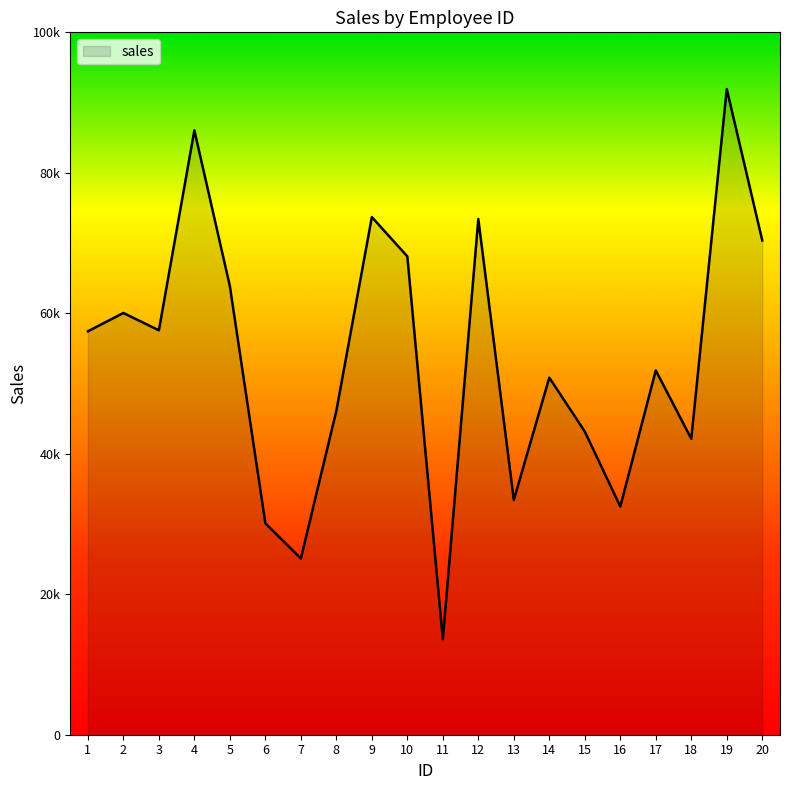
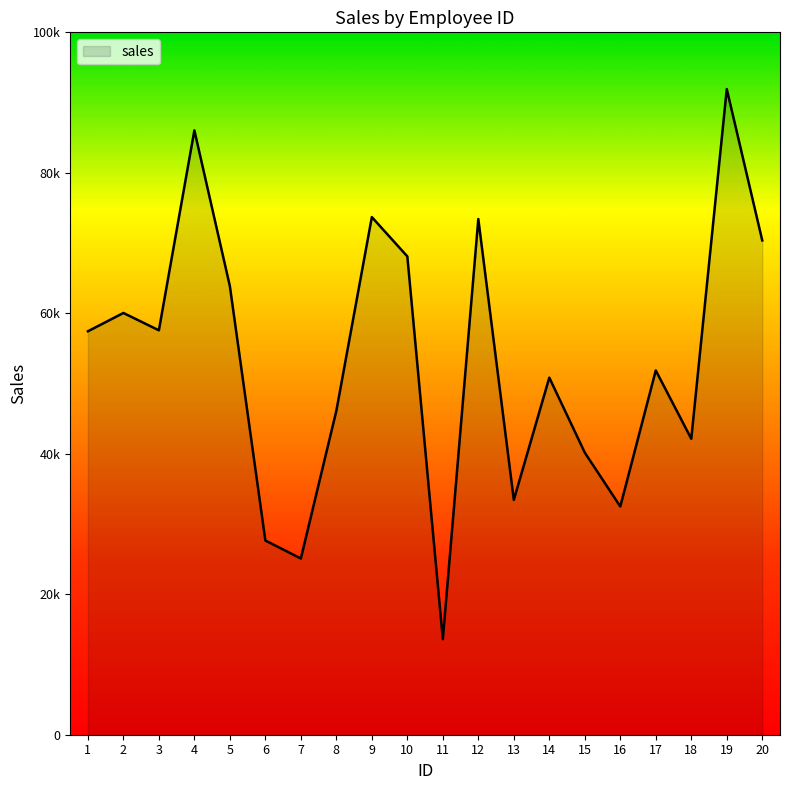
  {
    "1": 57000,
    "2": 60000,
    "3": 58000,
    "4": 86000,
    "5": 64000,
-   "6": 30000,
+   "6": 28000,
    "7": 25000,
    "8": 46000,
    "9": 74000,
    "10": 68000,
    "11": 14000,
    "12": 73000,
    "13": 33000,
    "14": 51000,
-   "15": 43000,
+   "15": 40000,
    "16": 32000,
    "17": 52000,
    "18": 42000,
    "19": 92000,
    "20": 70000
  }
